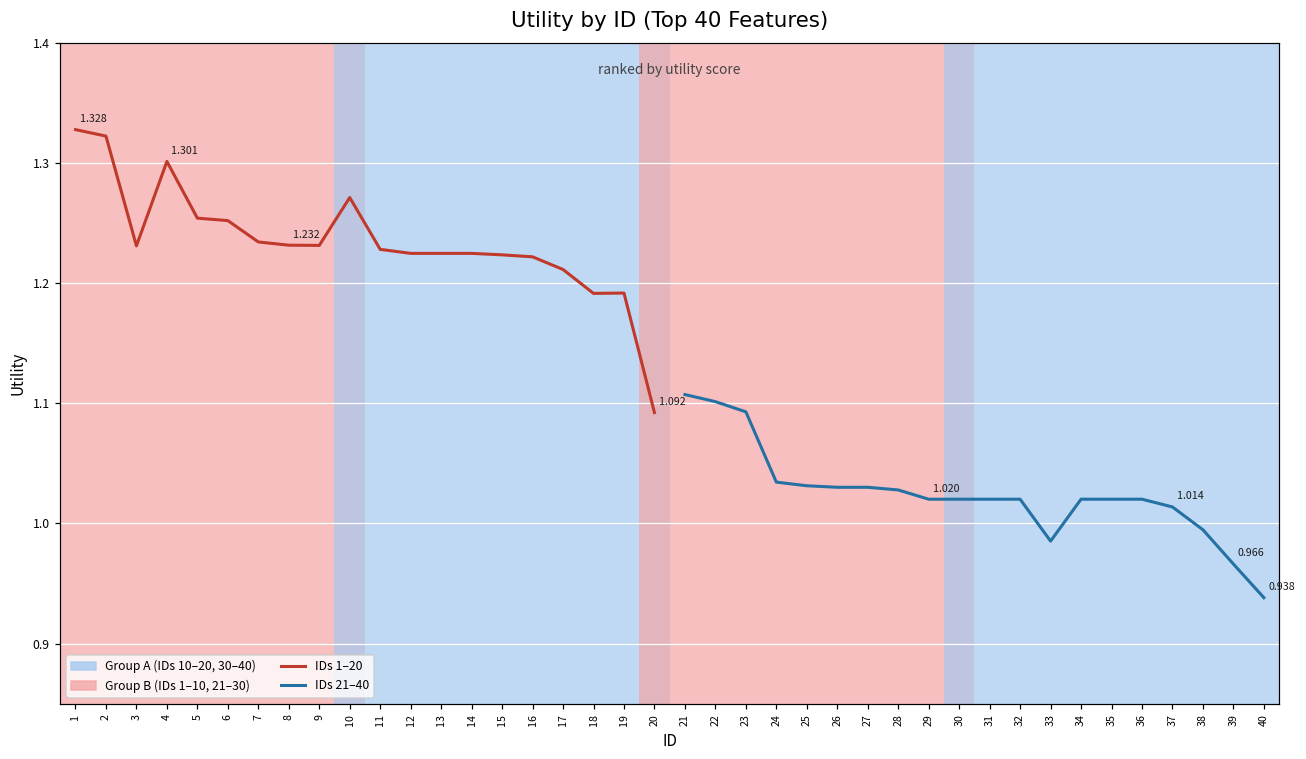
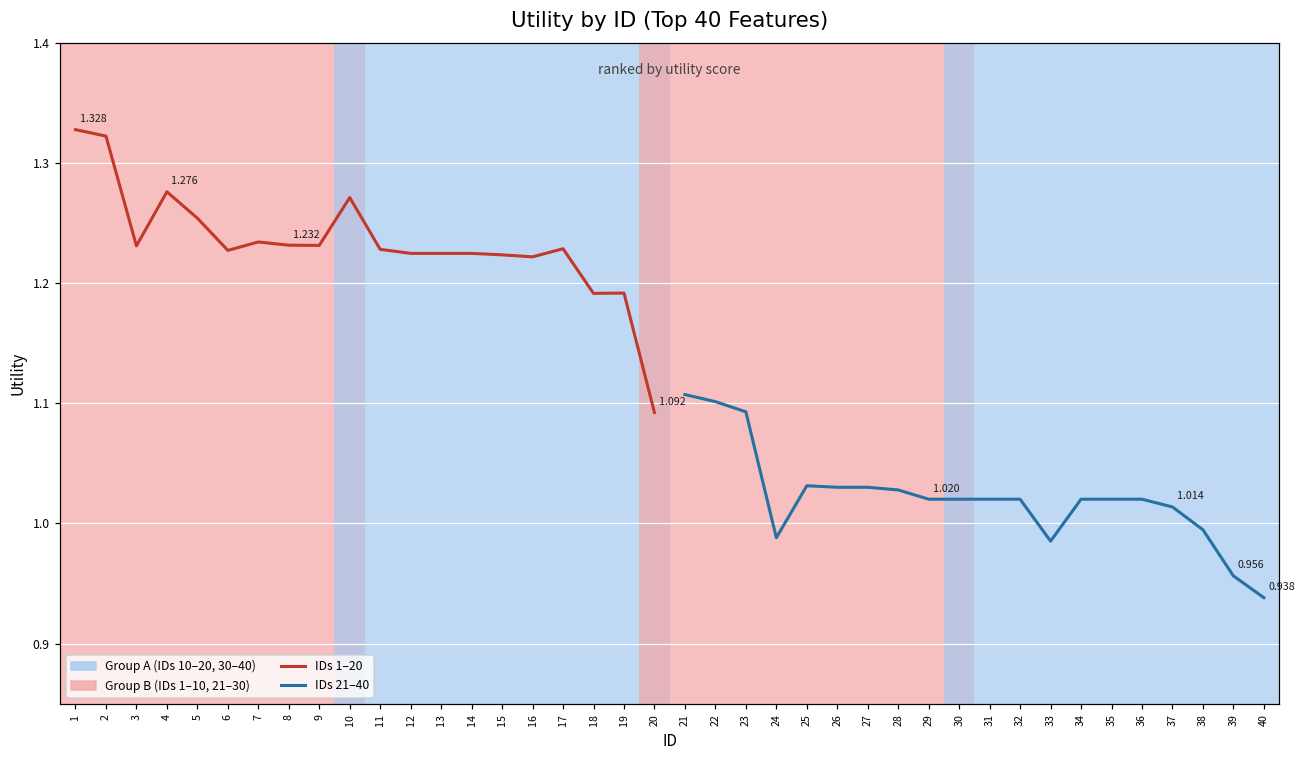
  {
    "IDs 1–20": {
      "1": 1.328,
-     "4": 1.301,
-     "6": 1.252,
+     "4": 1.276,
+     "6": 1.227,
      "8": 1.232,
-     "17": 1.211
+     "17": 1.229
    },
    "IDs 21–40": {
-     "24": 1.034,
+     "24": 0.988,
      "30": 1.020,
      "37": 1.014,
-     "39": 0.966,
+     "39": 0.956,
      "40": 0.938
    }
  }
